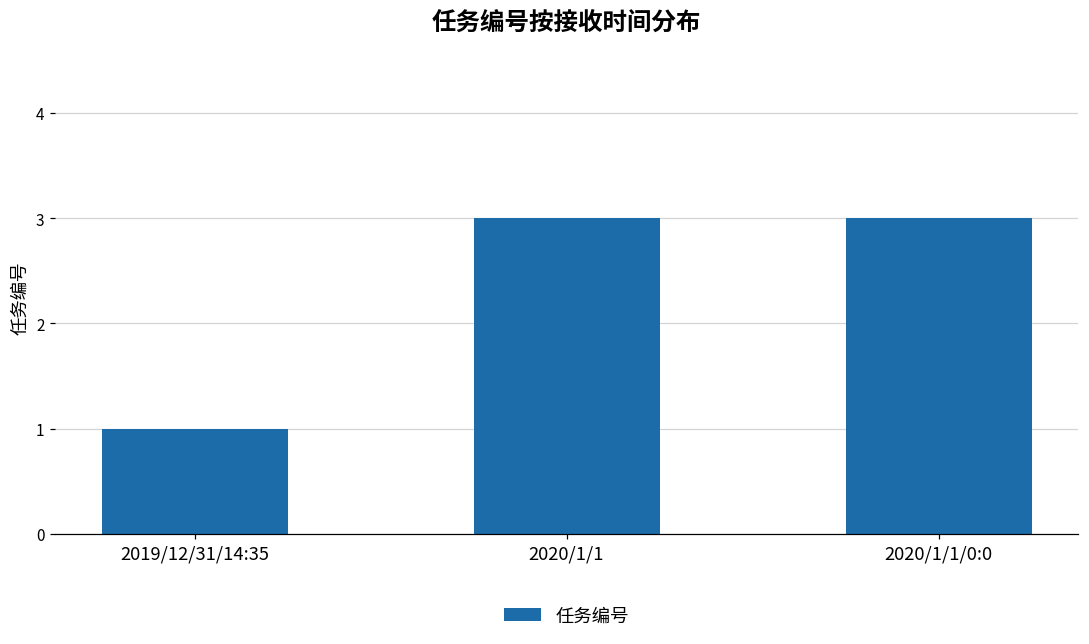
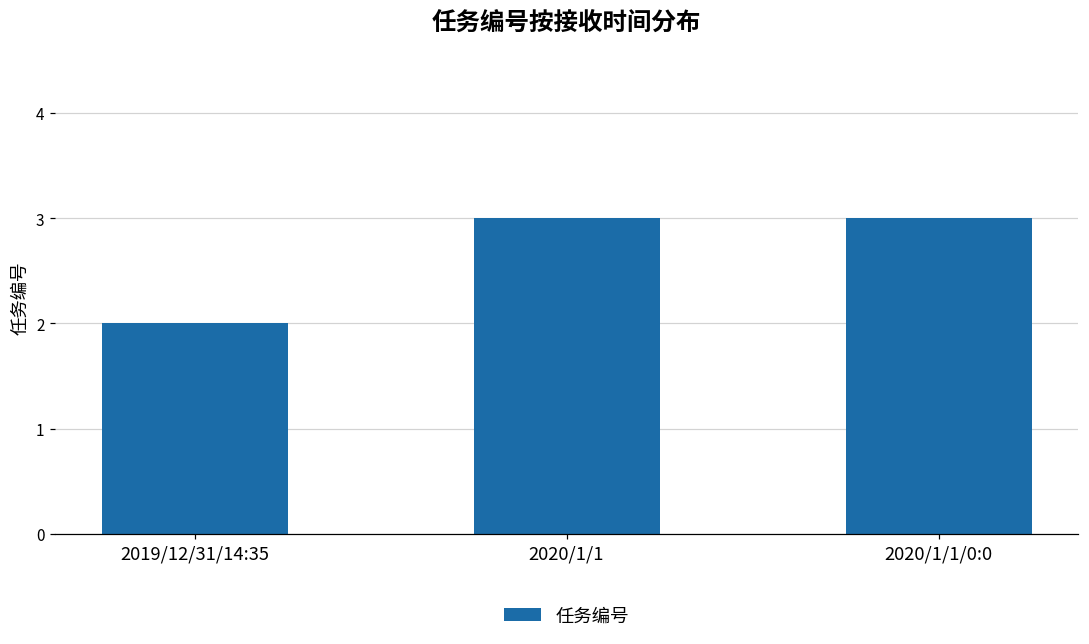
  {
-   "2019/12/31/14:35": 1,
+   "2019/12/31/14:35": 2,
    "2020/1/1": 3,
    "2020/1/1/0:0": 3
  }
